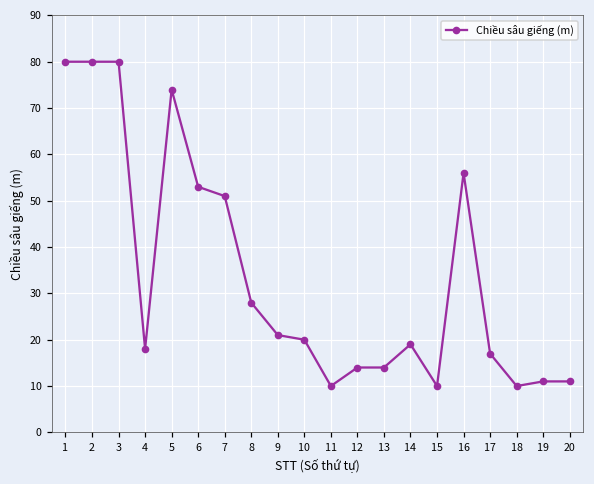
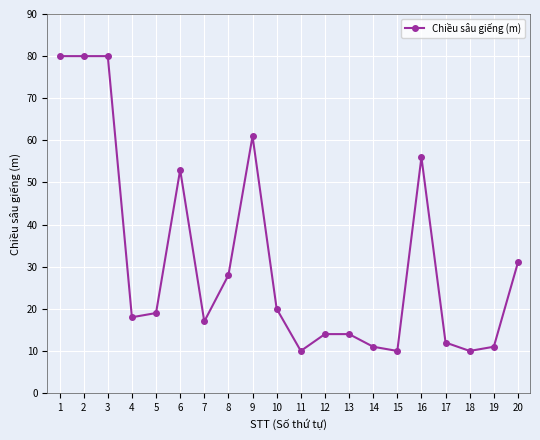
  {
    "1": 80,
    "2": 80,
    "3": 80,
    "4": 18,
-   "5": 74,
+   "5": 19,
    "6": 53,
-   "7": 51,
+   "7": 17,
    "8": 28,
-   "9": 21,
+   "9": 61,
    "10": 20,
    "11": 10,
    "12": 14,
    "13": 14,
-   "14": 19,
+   "14": 11,
    "15": 10,
    "16": 56,
-   "17": 17,
+   "17": 12,
    "18": 10,
    "19": 11,
-   "20": 11
+   "20": 31
  }
